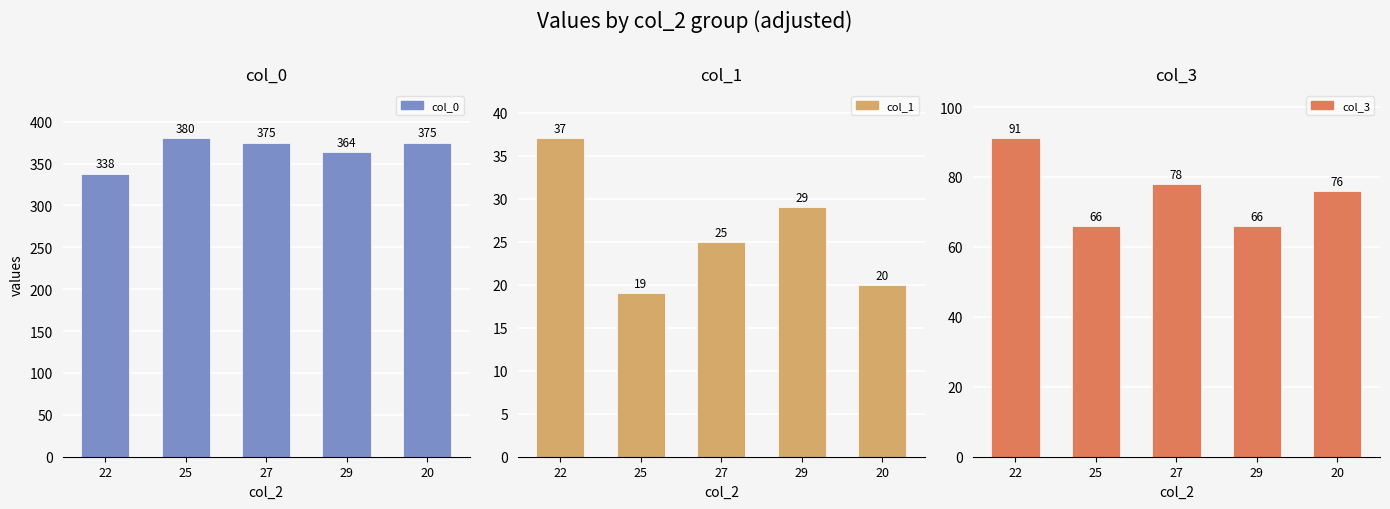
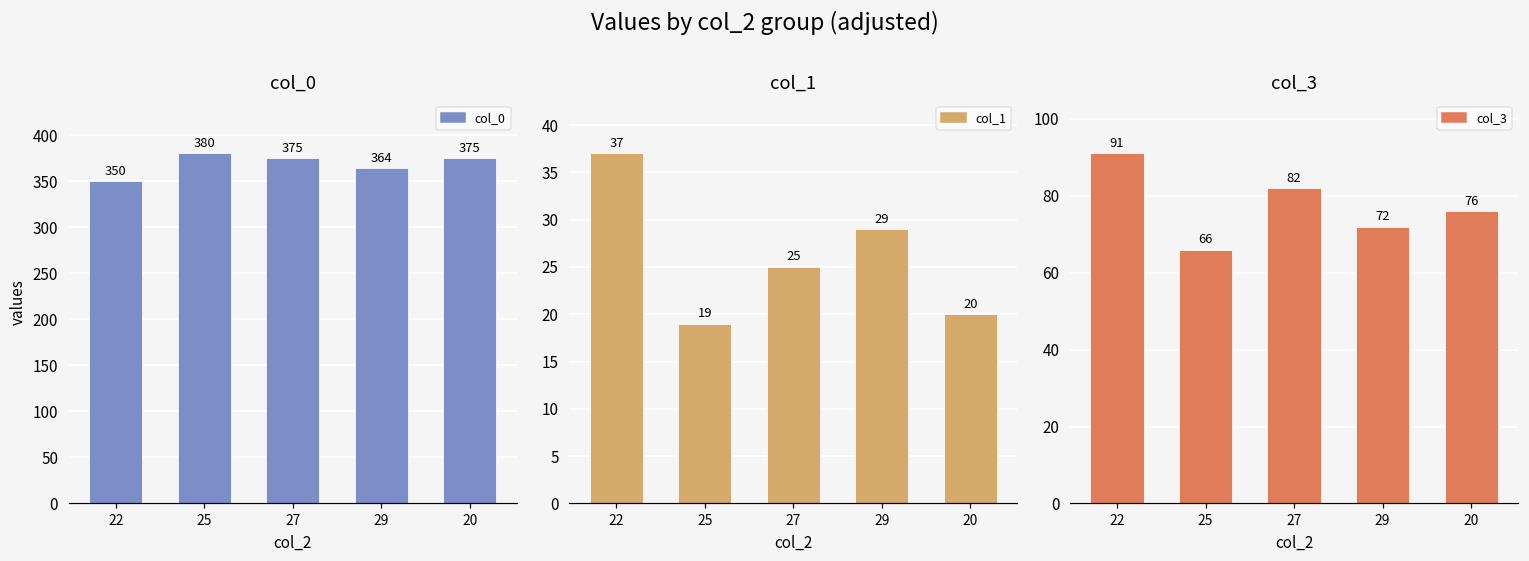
  {
    "col_0": {
-     "22": 338,
+     "22": 350,
      "25": 380,
      "27": 375,
      "29": 364,
      "20": 375
    },
    "col_1": {
      "22": 37,
      "25": 19,
      "27": 25,
      "29": 29,
      "20": 20
    },
    "col_3": {
      "22": 91,
      "25": 66,
-     "27": 78,
-     "29": 66,
+     "27": 82,
+     "29": 72,
      "20": 76
    }
  }
